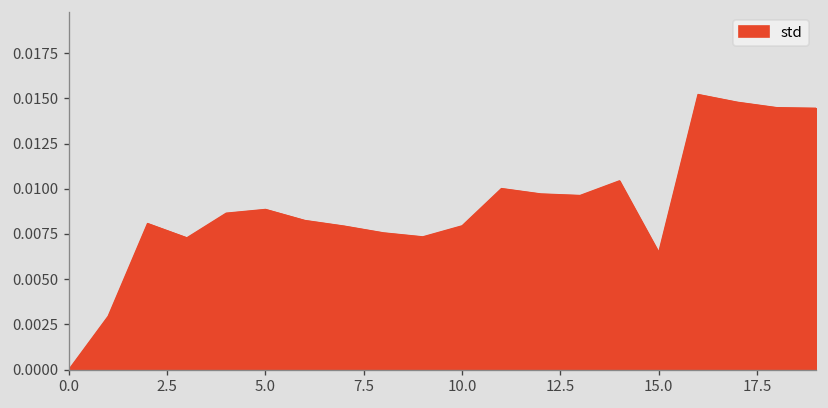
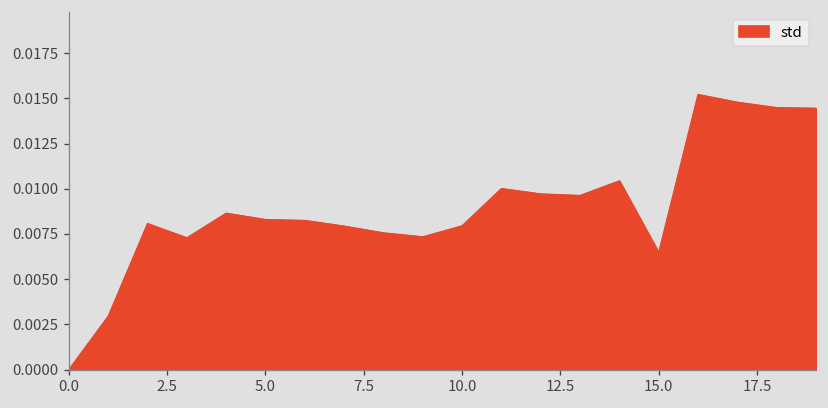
  {
    "0.0": 0.0000,
-   "5.0": 0.0089,
+   "5.0": 0.0083,
    "10.0": 0.0079,
    "15.0": 0.0065
  }
